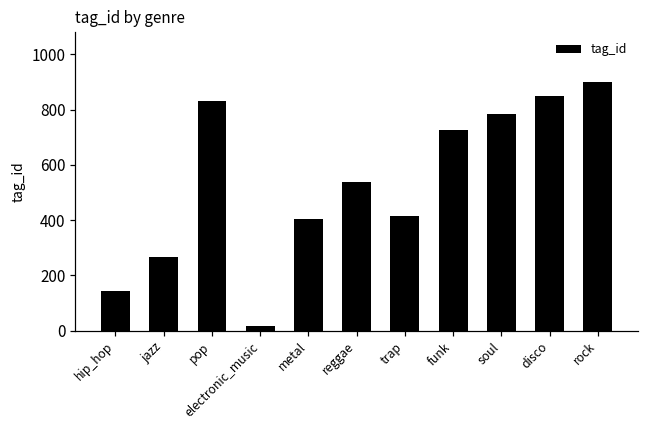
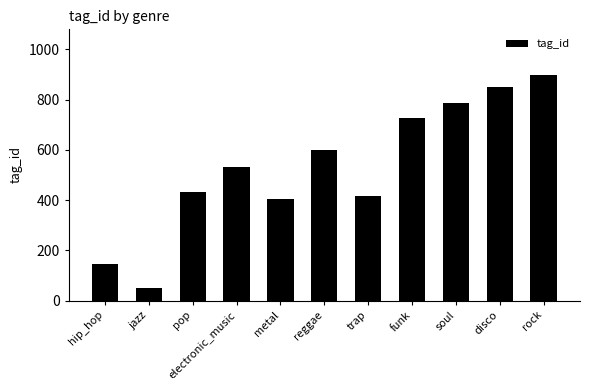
  {
    "hip_hop": 150,
-   "jazz": 270,
-   "pop": 830,
-   "electronic_music": 20,
+   "jazz": 50,
+   "pop": 430,
+   "electronic_music": 530,
    "metal": 400,
-   "reggae": 540,
+   "reggae": 600,
    "trap": 420,
    "funk": 730,
    "soul": 790,
    "disco": 850,
    "rock": 900
  }
